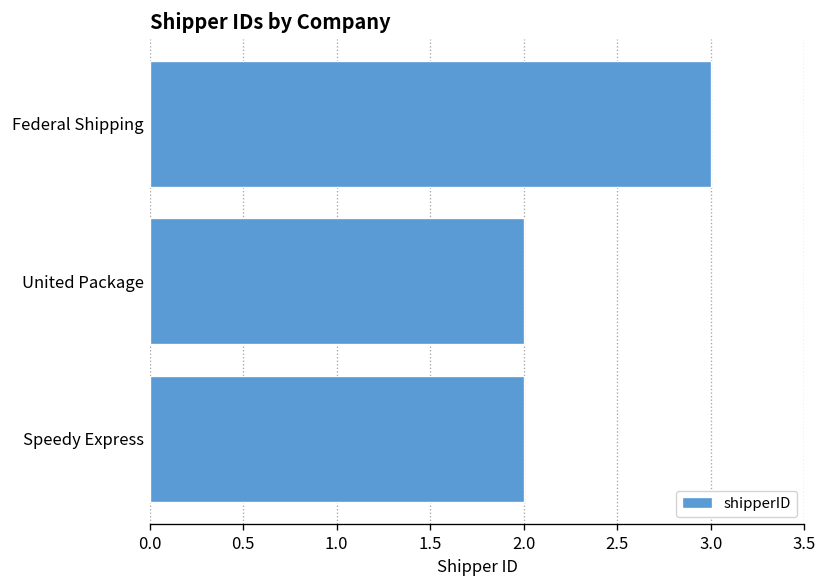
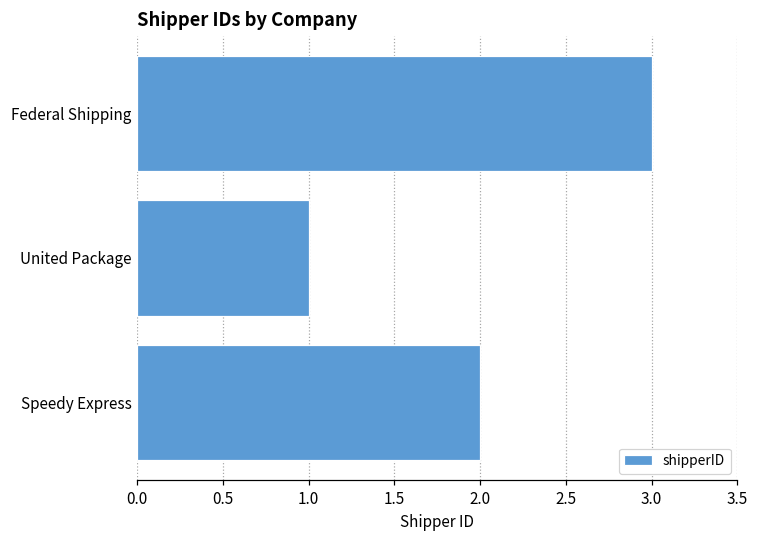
  {
    "Federal Shipping": 3,
-   "United Package": 2,
+   "United Package": 1,
    "Speedy Express": 2
  }
